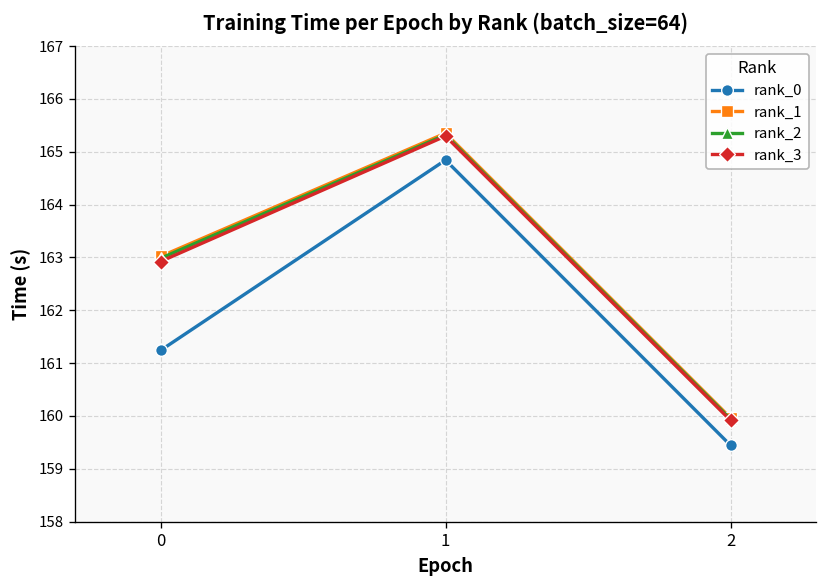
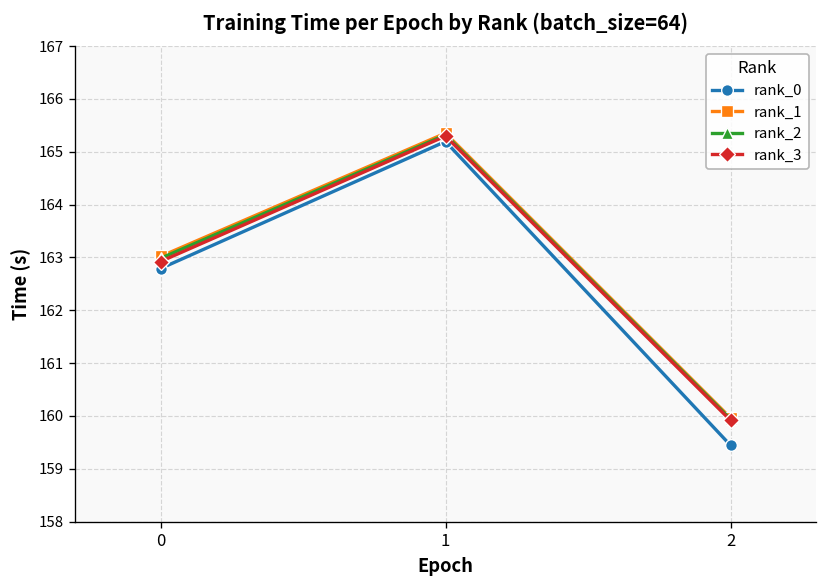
  {
    "rank_0": {
-     "0": 161.2,
-     "1": 164.8,
+     "0": 162.8,
+     "1": 165.2,
      "2": 159.4
    },
    "rank_3": {
      "0": 162.9
    }
  }
